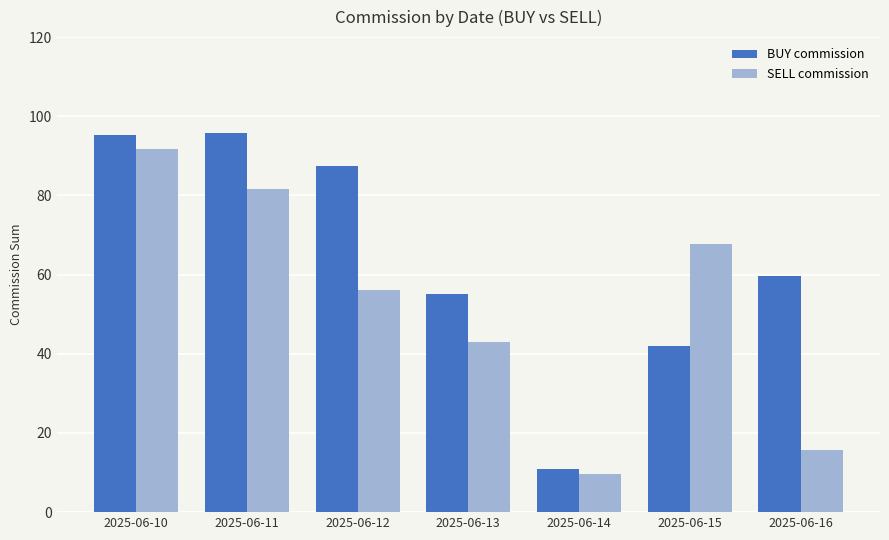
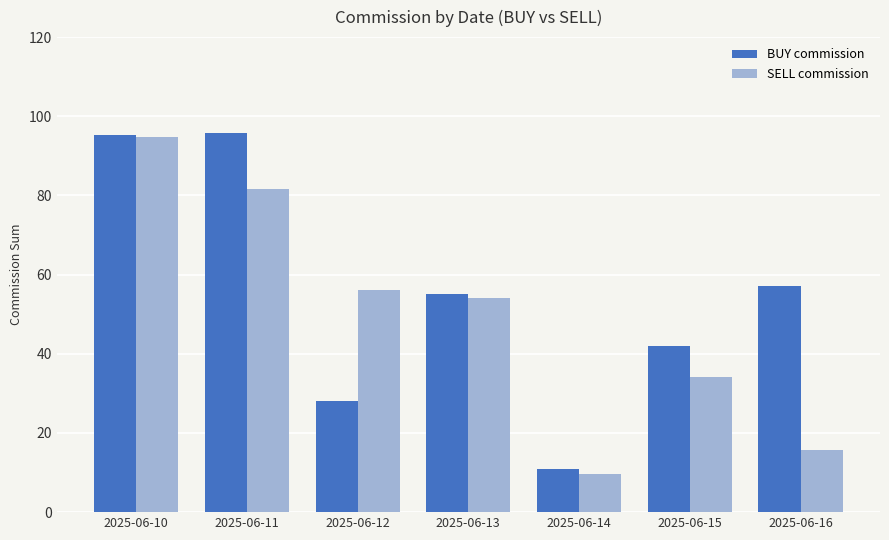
  {
    "BUY commission": {
      "2025-06-10": 95,
      "2025-06-11": 96,
-     "2025-06-12": 87,
+     "2025-06-12": 28,
      "2025-06-13": 55,
      "2025-06-14": 11,
      "2025-06-15": 42,
-     "2025-06-16": 60
+     "2025-06-16": 57
    },
    "SELL commission": {
-     "2025-06-10": 92,
+     "2025-06-10": 95,
      "2025-06-11": 82,
      "2025-06-12": 56,
-     "2025-06-13": 43,
+     "2025-06-13": 54,
      "2025-06-14": 10,
-     "2025-06-15": 68,
+     "2025-06-15": 34,
      "2025-06-16": 16
    }
  }
